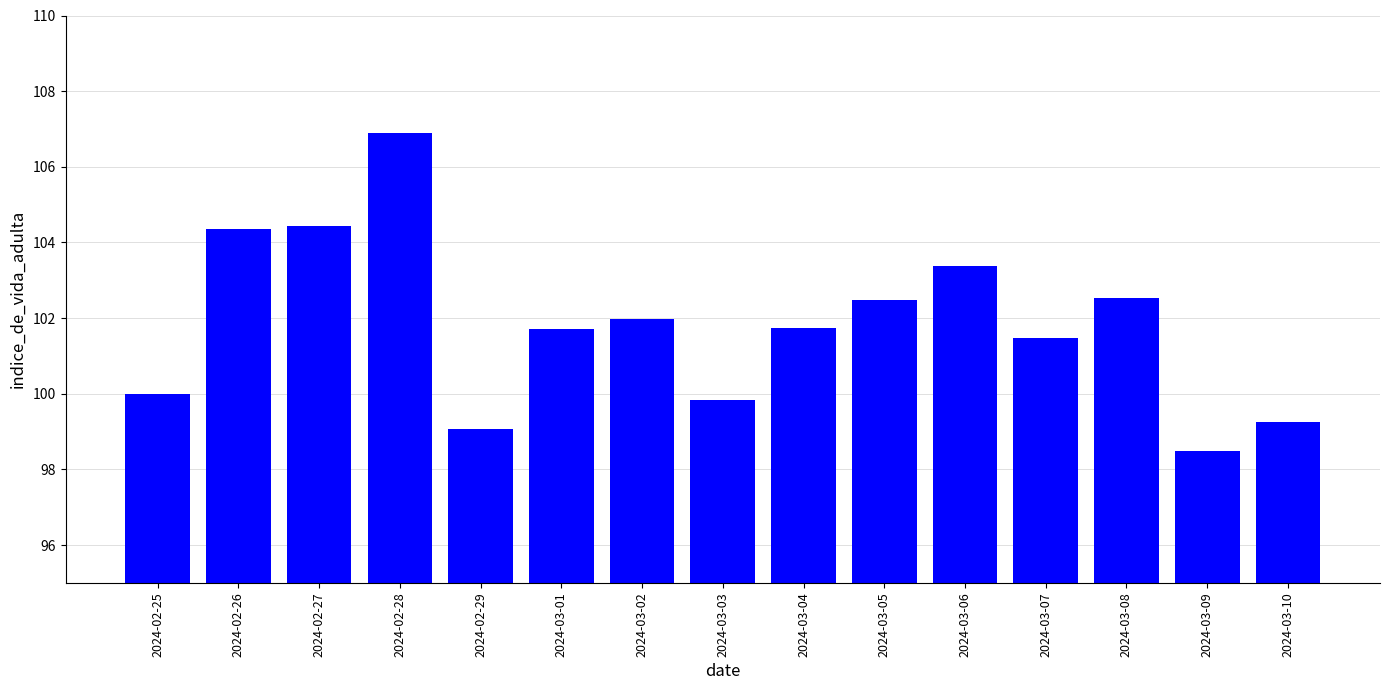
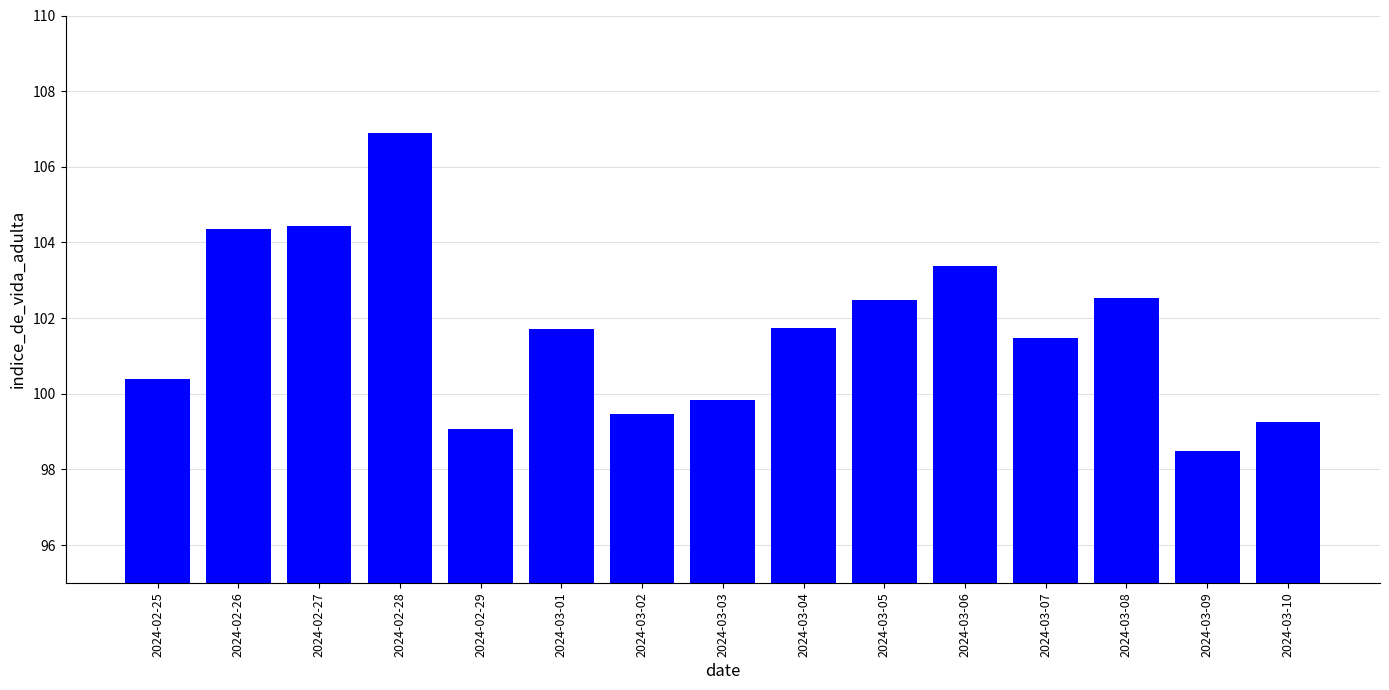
  {
-   "2024-02-25": 100.0,
+   "2024-02-25": 100.4,
    "2024-02-26": 104.4,
    "2024-02-27": 104.4,
    "2024-02-28": 106.9,
    "2024-02-29": 99.1,
    "2024-03-01": 101.7,
-   "2024-03-02": 102.0,
+   "2024-03-02": 99.5,
    "2024-03-03": 99.8,
    "2024-03-04": 101.7,
    "2024-03-05": 102.5,
    "2024-03-06": 103.4,
    "2024-03-07": 101.5,
    "2024-03-08": 102.5,
    "2024-03-09": 98.5,
    "2024-03-10": 99.2
  }
